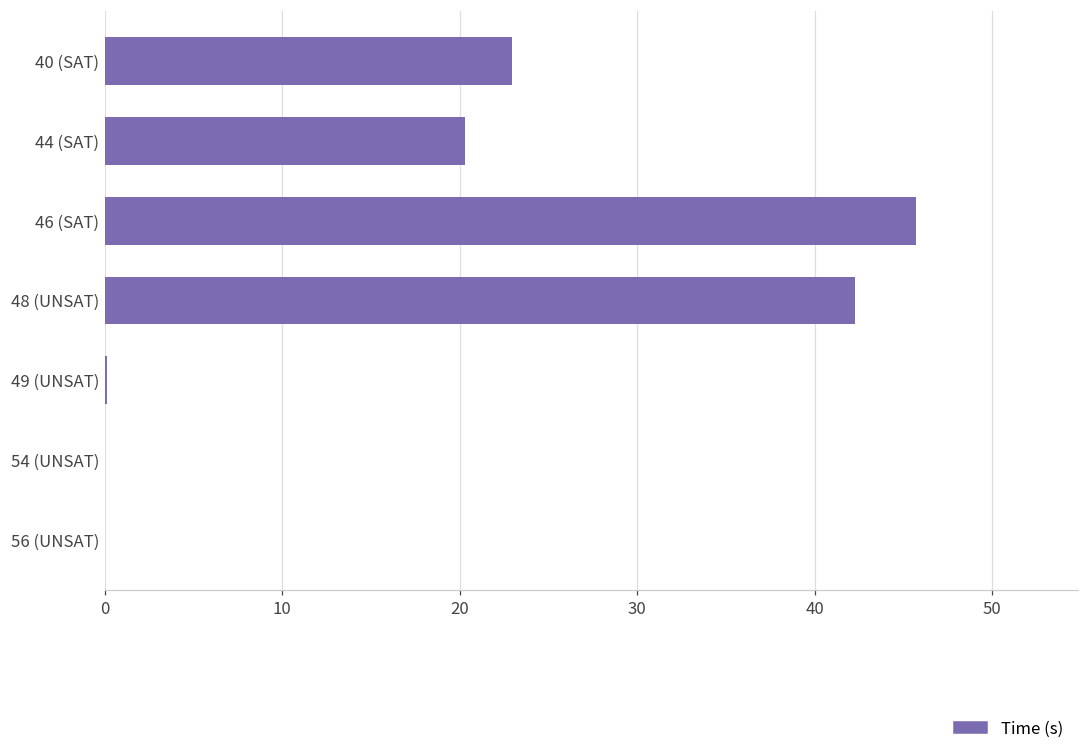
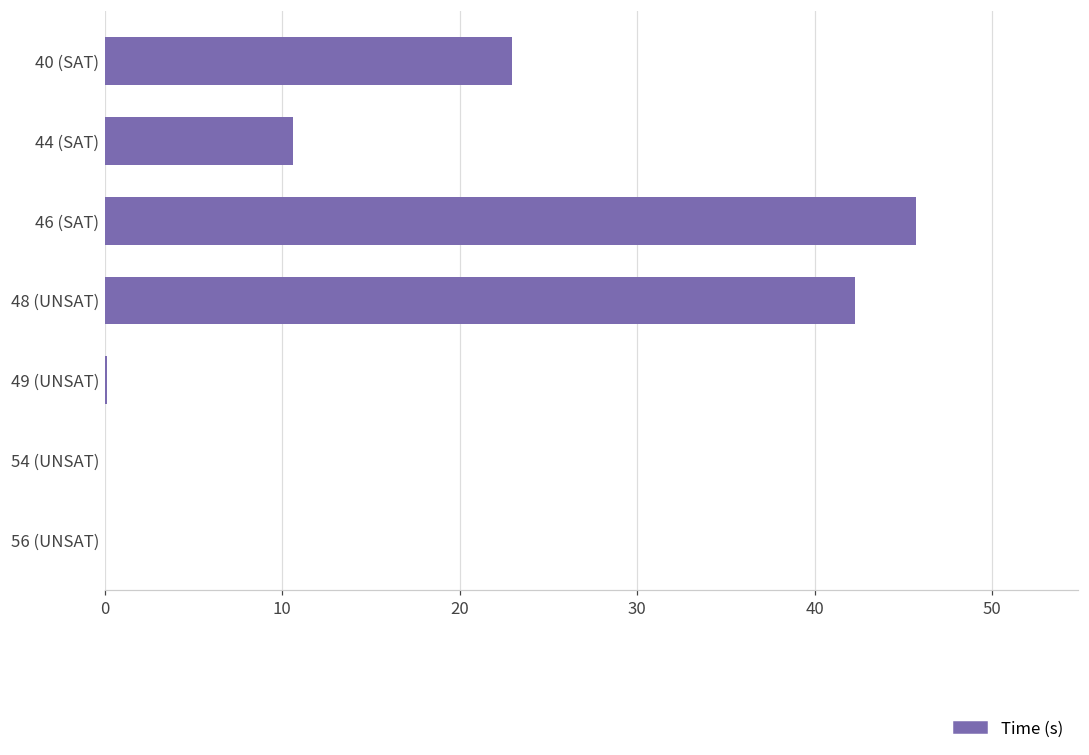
  {
    "40 (SAT)": 22.9,
-   "44 (SAT)": 20.3,
+   "44 (SAT)": 10.6,
    "46 (SAT)": 45.7,
    "48 (UNSAT)": 42.3
  }
